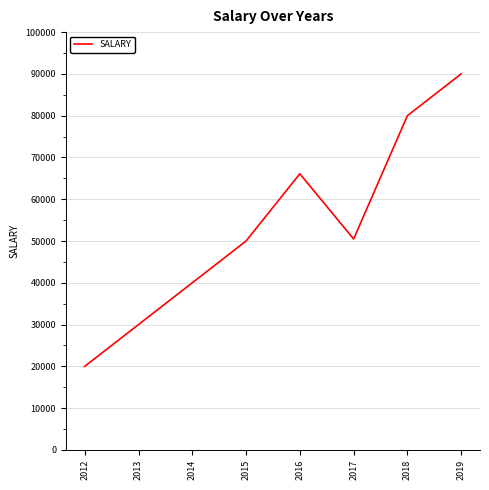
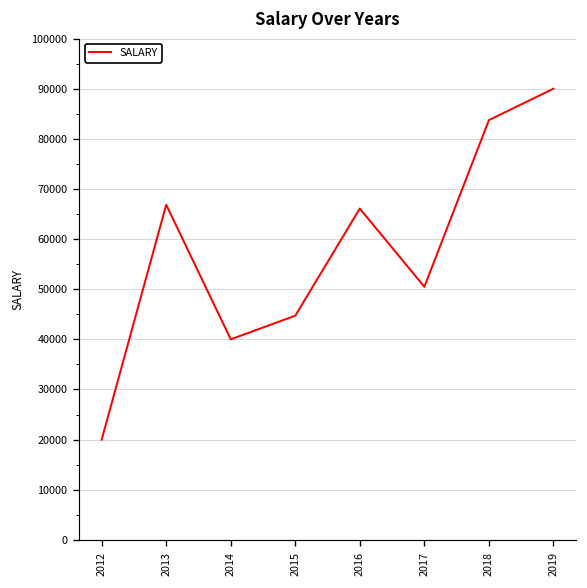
  {
    "2012": 20000,
-   "2013": 30000,
+   "2013": 67000,
    "2014": 40000,
-   "2015": 50000,
+   "2015": 45000,
    "2016": 66000,
    "2017": 50000,
-   "2018": 80000,
+   "2018": 84000,
    "2019": 90000
  }
